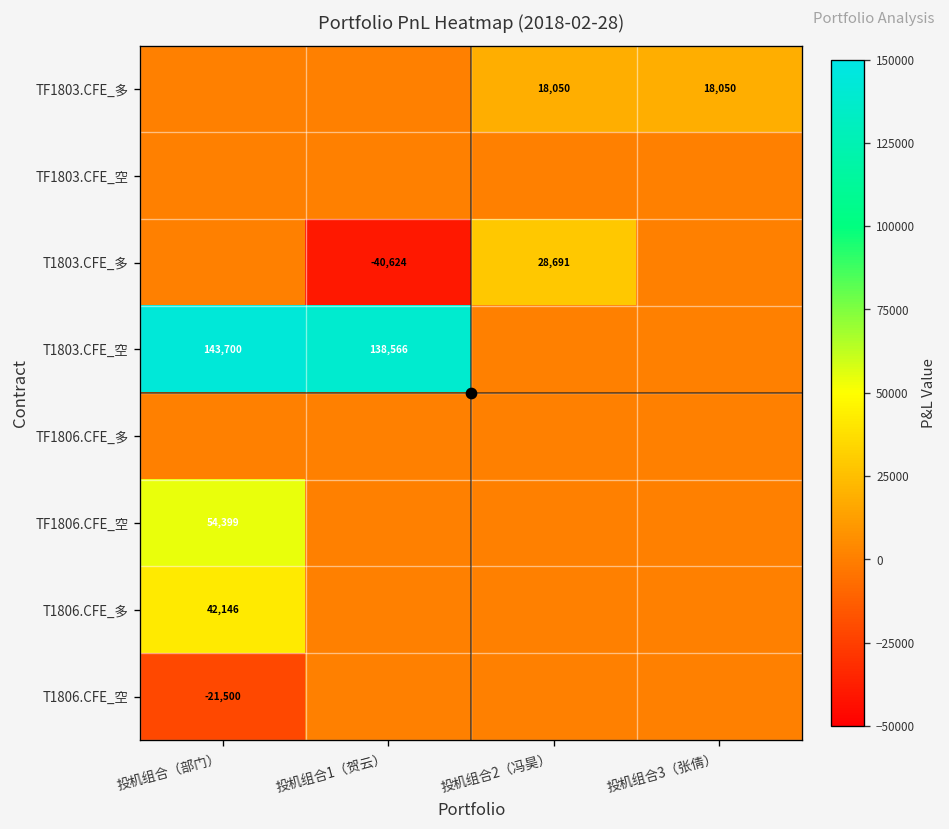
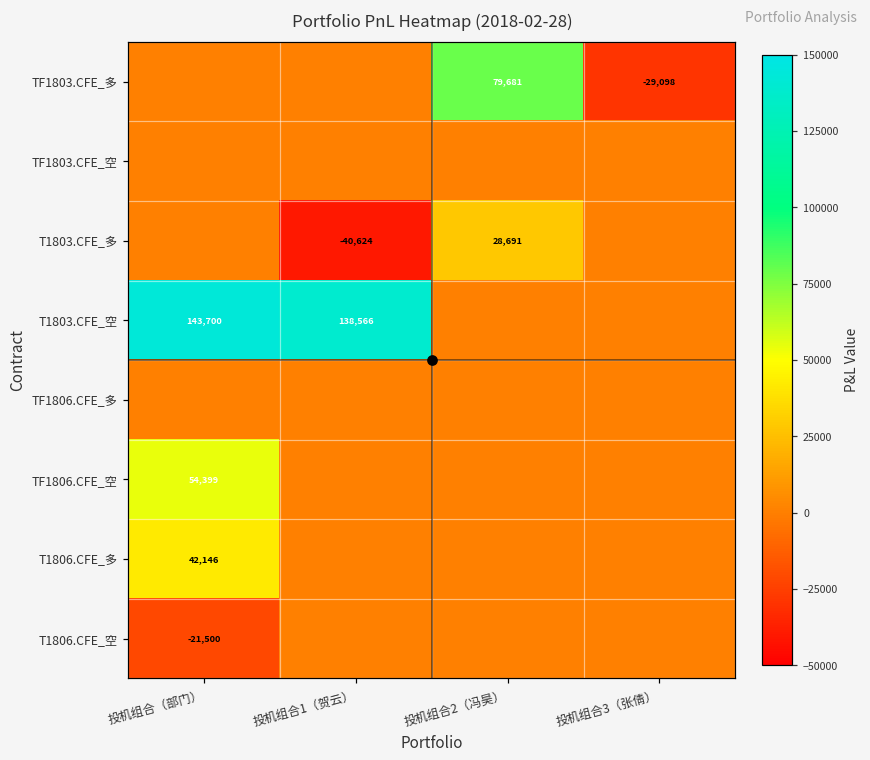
  {
    "TF1803.CFE_多": {
-     "投机组合2（冯昊）": "18,050",
-     "投机组合3（张倩）": "18,050"
+     "投机组合2（冯昊）": "79,681",
+     "投机组合3（张倩）": "-29,098"
    },
    "T1803.CFE_多": {
      "投机组合1（贺云）": "-40,624",
      "投机组合2（冯昊）": "28,691"
    },
    "T1803.CFE_空": {
      "投机组合（部门）": "143,700",
      "投机组合1（贺云）": "138,566"
    },
    "TF1806.CFE_空": {
      "投机组合（部门）": "54,399"
    },
    "T1806.CFE_多": {
      "投机组合（部门）": "42,146"
    },
    "T1806.CFE_空": {
      "投机组合（部门）": "-21,500"
    }
  }
